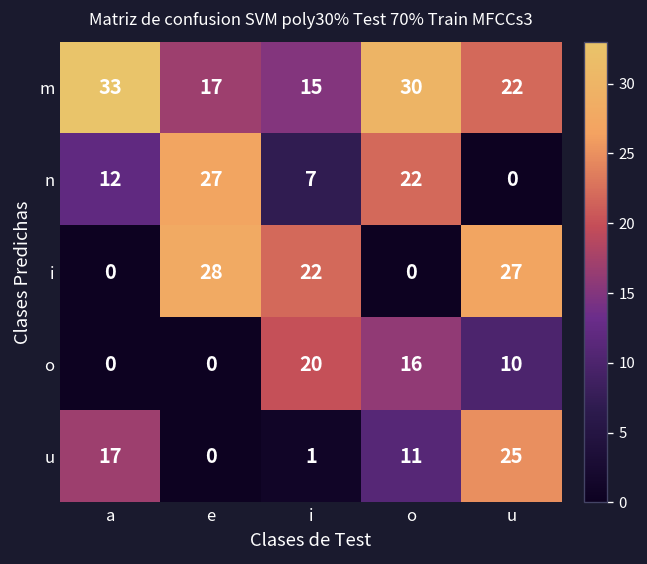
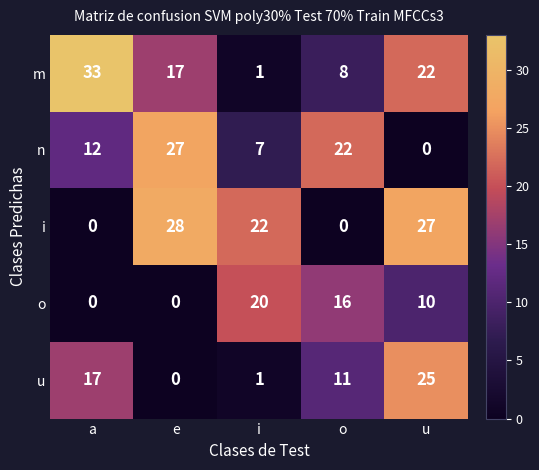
  {
    "m": {
      "a": 33,
      "e": 17,
-     "i": 15,
-     "o": 30,
+     "i": 1,
+     "o": 8,
      "u": 22
    },
    "n": {
      "a": 12,
      "e": 27,
      "i": 7,
      "o": 22,
      "u": 0
    },
    "i": {
      "a": 0,
      "e": 28,
      "i": 22,
      "o": 0,
      "u": 27
    },
    "o": {
      "a": 0,
      "e": 0,
      "i": 20,
      "o": 16,
      "u": 10
    },
    "u": {
      "a": 17,
      "e": 0,
      "i": 1,
      "o": 11,
      "u": 25
    }
  }
